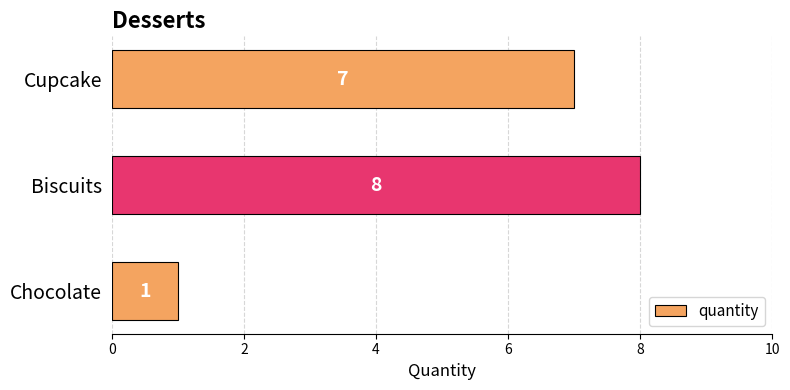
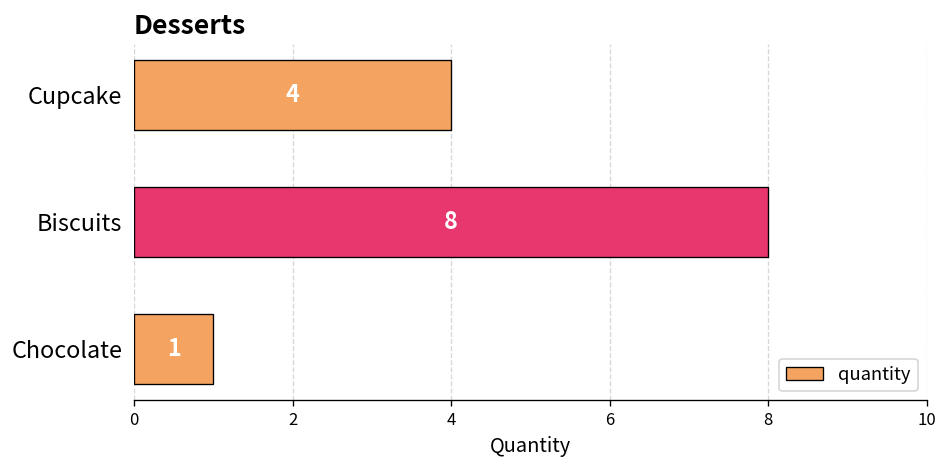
  {
-   "Cupcake": 7,
+   "Cupcake": 4,
    "Biscuits": 8,
    "Chocolate": 1
  }
